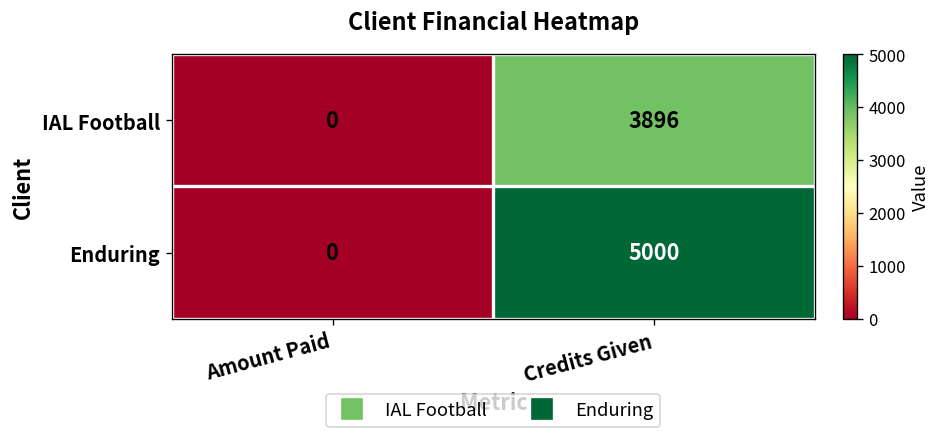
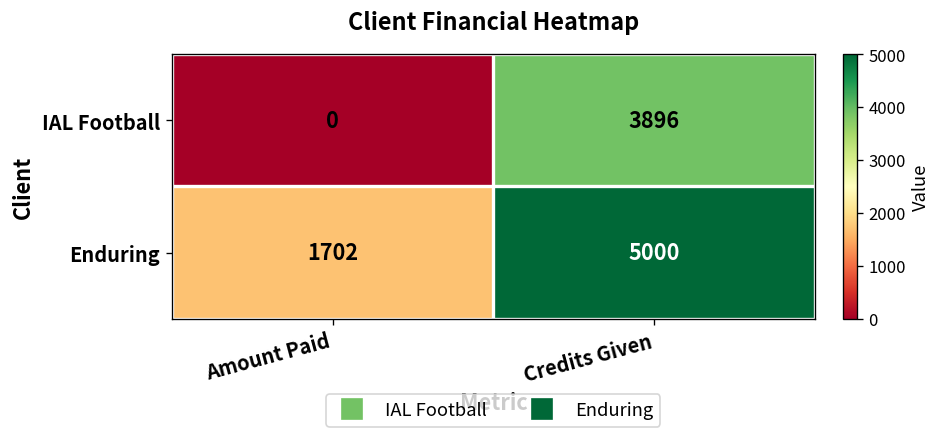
  {
    "IAL Football": {
      "Amount Paid": 0,
      "Credits Given": 3896
    },
    "Enduring": {
-     "Amount Paid": 0,
+     "Amount Paid": 1702,
      "Credits Given": 5000
    }
  }
